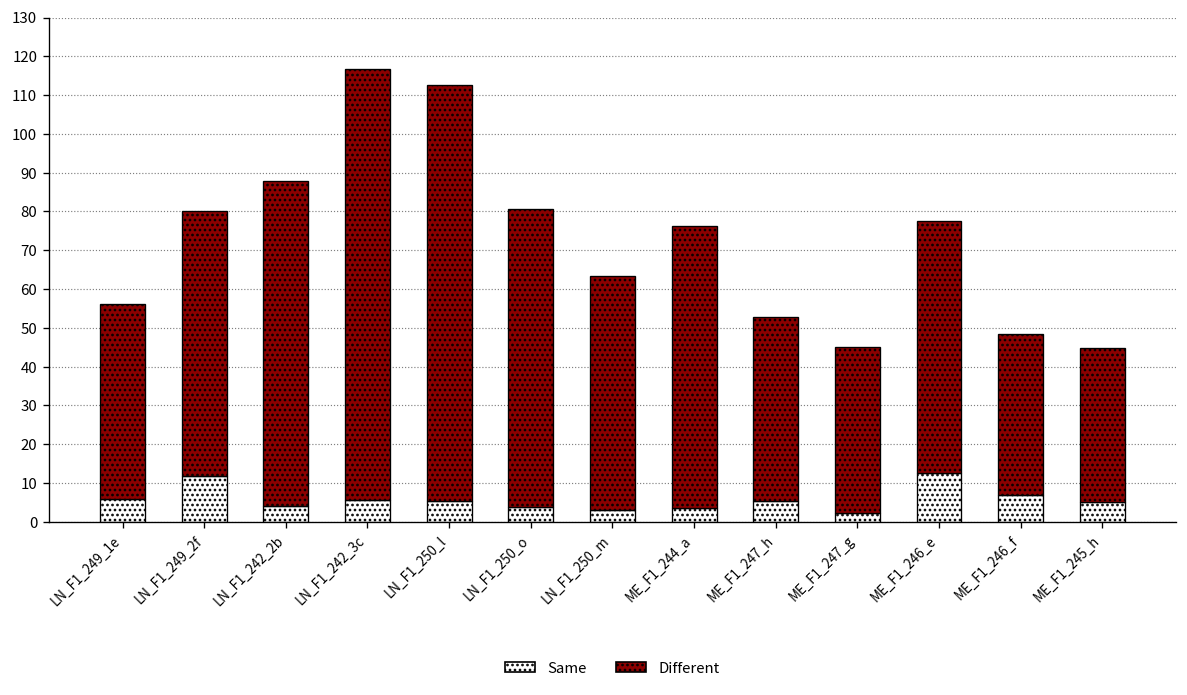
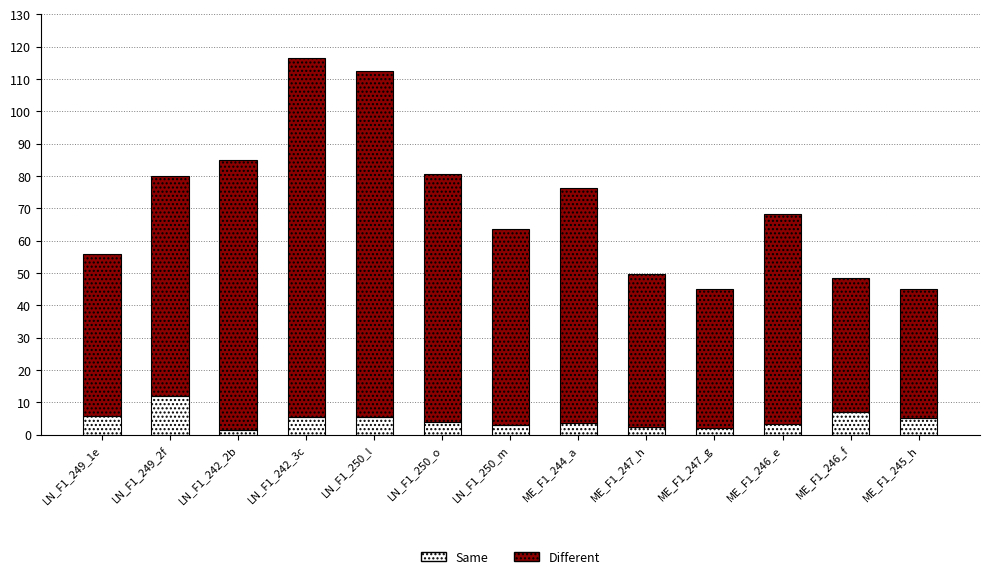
  {
    "Same": {
      "LN_F1_249_1e": 6,
      "LN_F1_249_2f": 12,
-     "LN_F1_242_2b": 4,
+     "LN_F1_242_2b": 1,
      "LN_F1_242_3c": 6,
      "LN_F1_250_l": 5,
      "LN_F1_250_o": 4,
      "LN_F1_250_m": 3,
      "ME_F1_244_a": 4,
-     "ME_F1_247_h": 5,
+     "ME_F1_247_h": 2,
      "ME_F1_247_g": 2,
-     "ME_F1_246_e": 13,
+     "ME_F1_246_e": 3,
      "ME_F1_246_f": 7,
      "ME_F1_245_h": 5
    },
    "Different": {
      "LN_F1_249_1e": 50,
      "LN_F1_249_2f": 68,
      "LN_F1_242_2b": 84,
      "LN_F1_242_3c": 111,
      "LN_F1_250_l": 107,
      "LN_F1_250_o": 77,
      "LN_F1_250_m": 60,
      "ME_F1_244_a": 73,
      "ME_F1_247_h": 47,
      "ME_F1_247_g": 43,
      "ME_F1_246_e": 65,
      "ME_F1_246_f": 41,
      "ME_F1_245_h": 40
    }
  }
